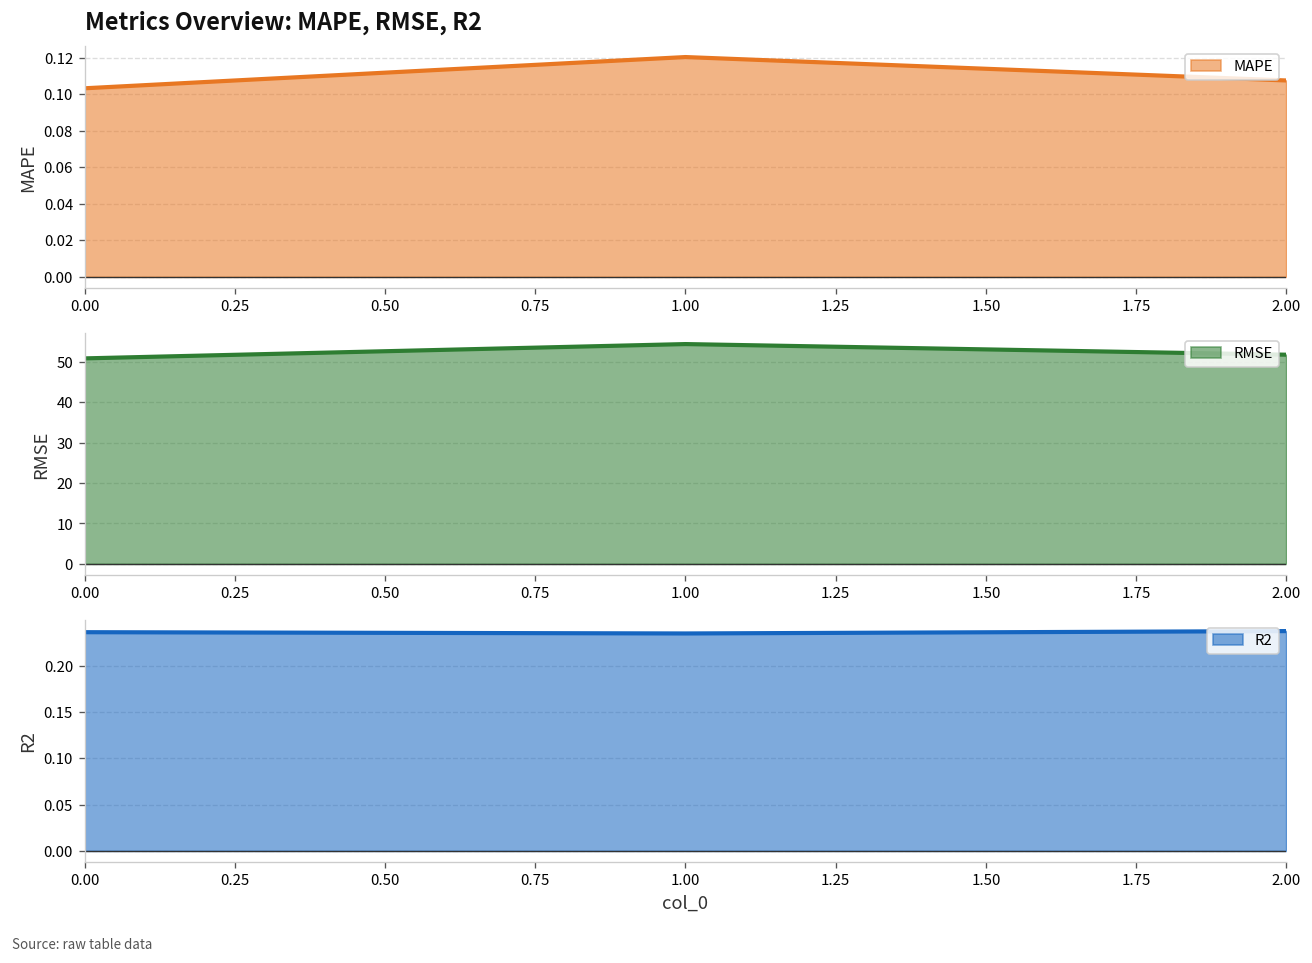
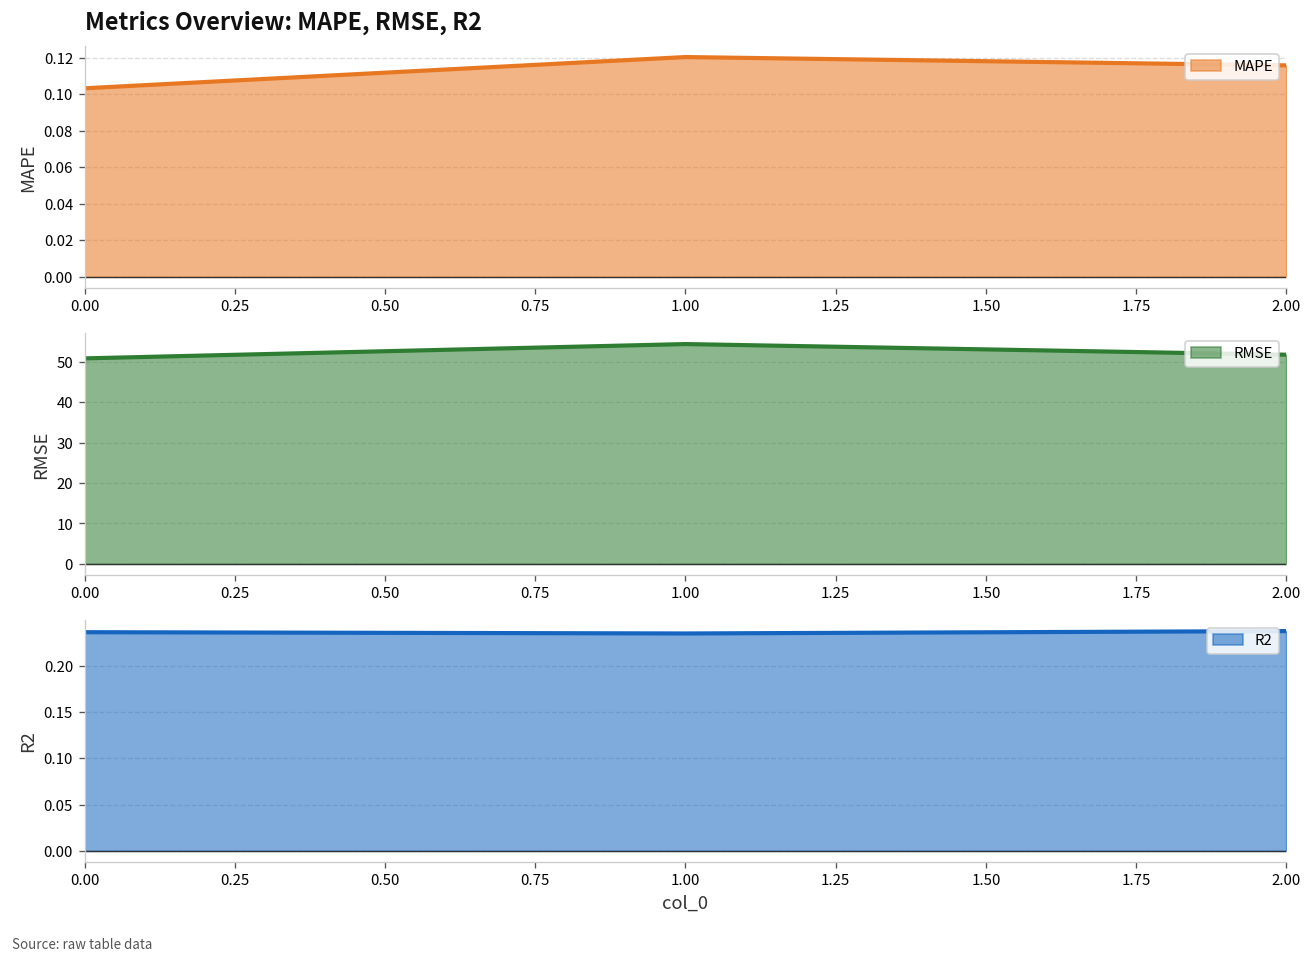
  {
    "Metrics Overview: MAPE, RMSE, R2": {
      "0.00": 0.103,
      "1.00": 0.120,
-     "2.00": 0.108
+     "2.00": 0.116
    }
  }
